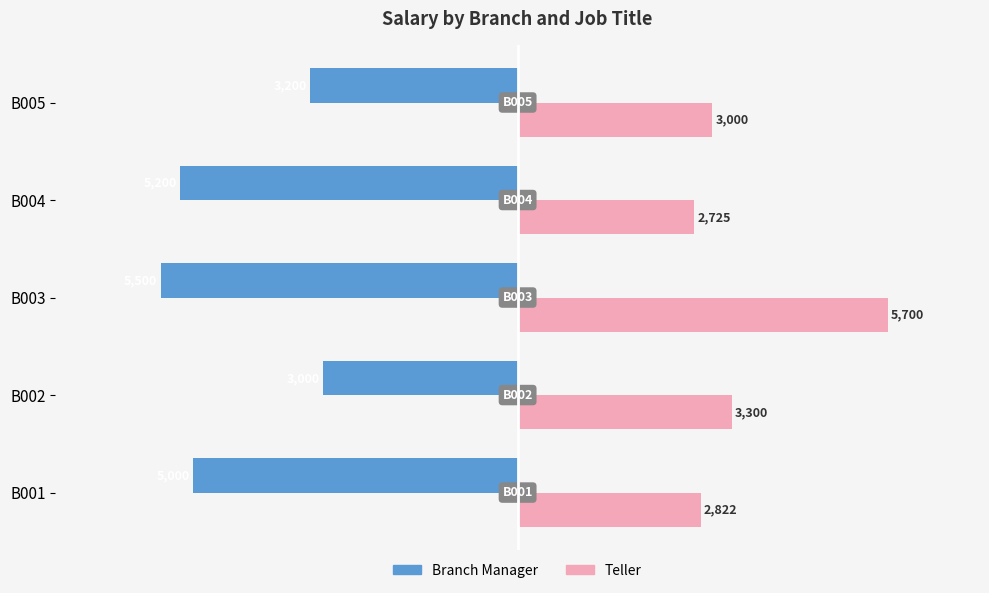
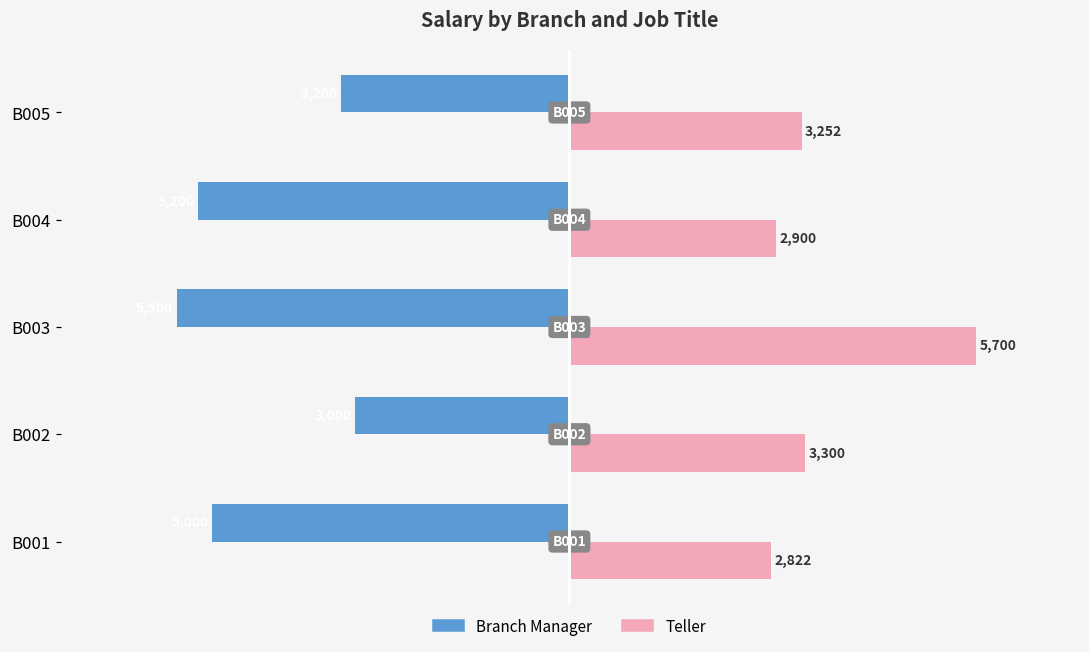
  {
    "Teller": {
-     "B005": "3,000",
-     "B004": "2,725",
+     "B005": "3,252",
+     "B004": "2,900",
      "B003": "5,700",
      "B002": "3,300",
      "B001": "2,822"
    }
  }
